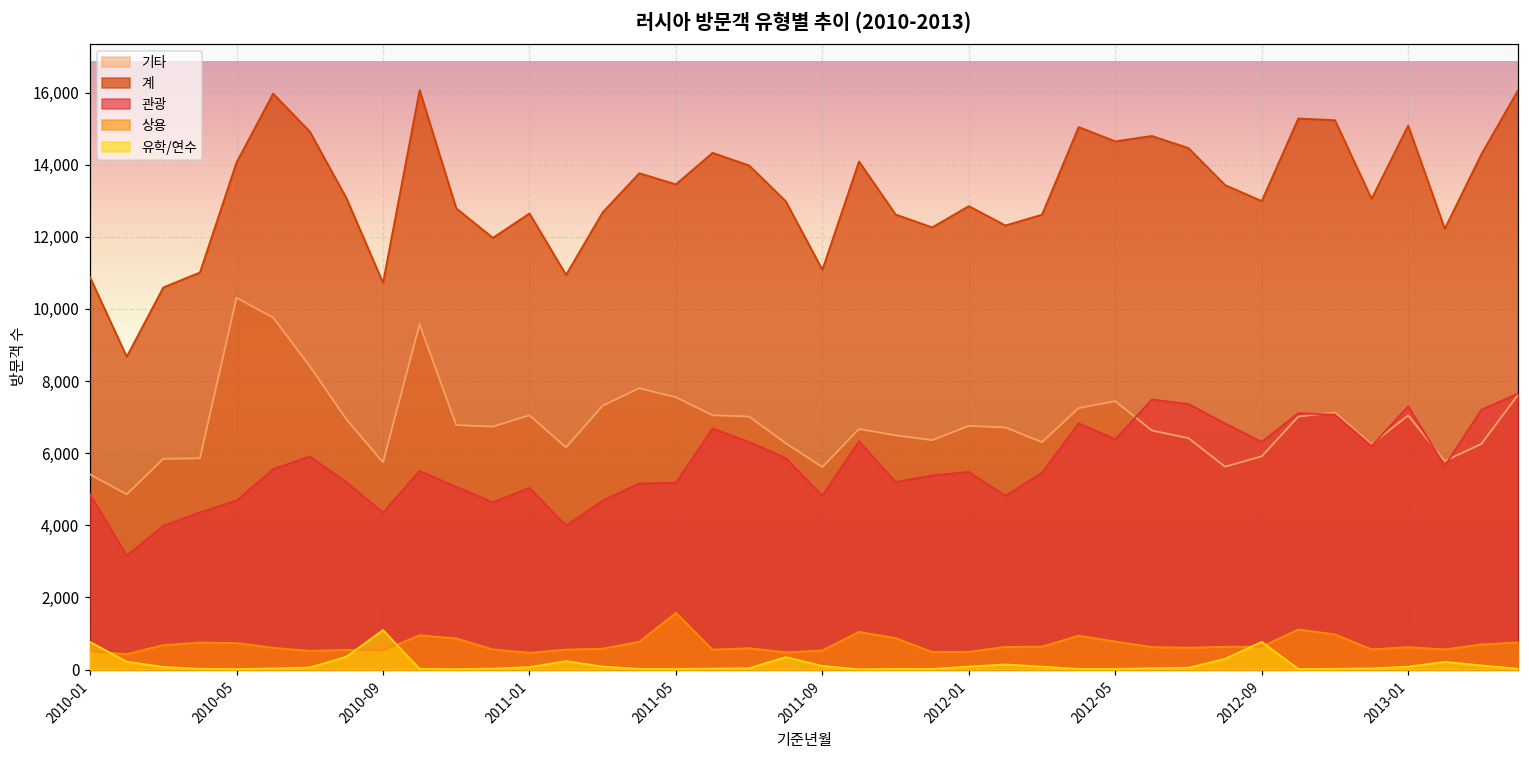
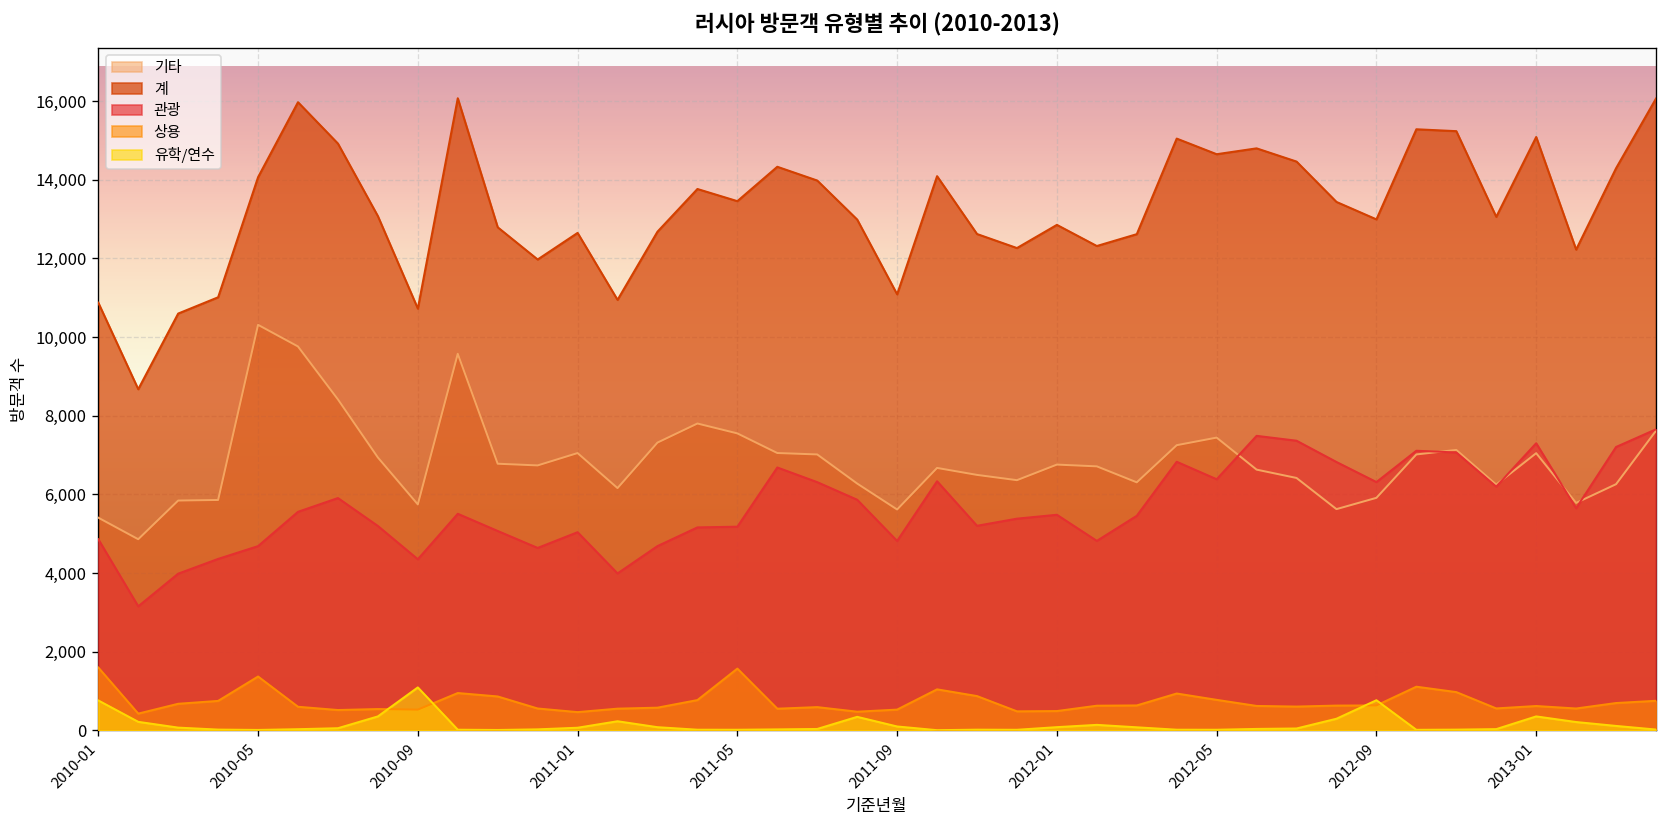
  {
    "기타": {
      "2010-01": "5,400",
      "2010-05": "10,300",
      "2010-09": "5,700",
      "2011-01": "7,100",
      "2011-05": "7,600",
      "2011-09": "5,600",
      "2012-01": "6,800",
      "2012-05": "7,400",
      "2012-09": "5,900",
      "2013-01": "7,000"
    },
    "상용": {
-     "2010-01": "500",
-     "2010-05": "700",
+     "2010-01": "1,600",
+     "2010-05": "1,400",
      "2010-09": "500",
      "2011-01": "500",
      "2011-05": "1,600",
      "2011-09": "500",
      "2012-01": "500",
      "2012-05": "800",
      "2012-09": "600",
      "2013-01": "600"
    },
    "유학/연수": {
      "2010-01": "800",
      "2010-05": "0",
      "2010-09": "1,100",
      "2011-01": "100",
      "2011-05": "0",
      "2011-09": "100",
      "2012-01": "100",
      "2012-05": "0",
      "2012-09": "800",
-     "2013-01": "100"
+     "2013-01": "400"
    }
  }
